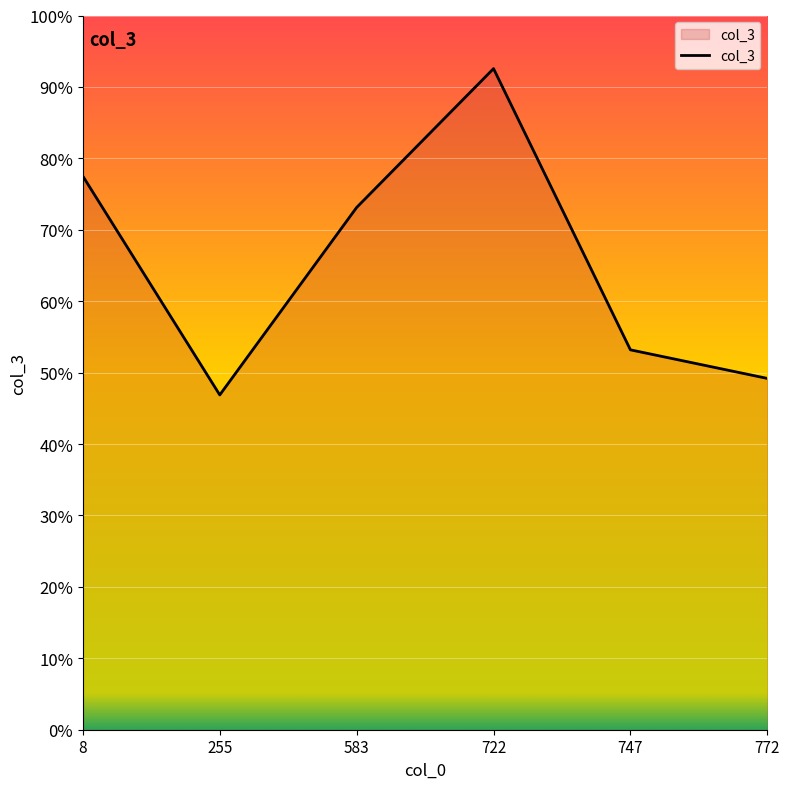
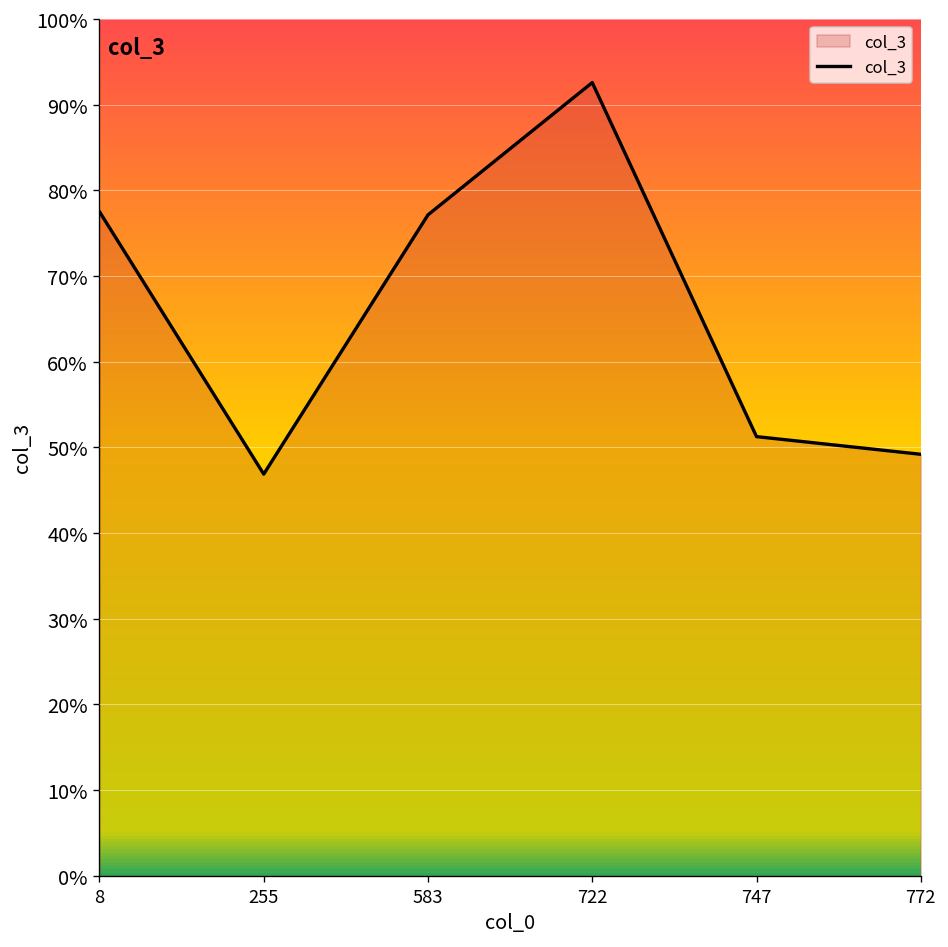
  {
    "8": "78%",
    "255": "47%",
-   "583": "73%",
+   "583": "77%",
    "722": "93%",
-   "747": "53%",
+   "747": "51%",
    "772": "49%"
  }
